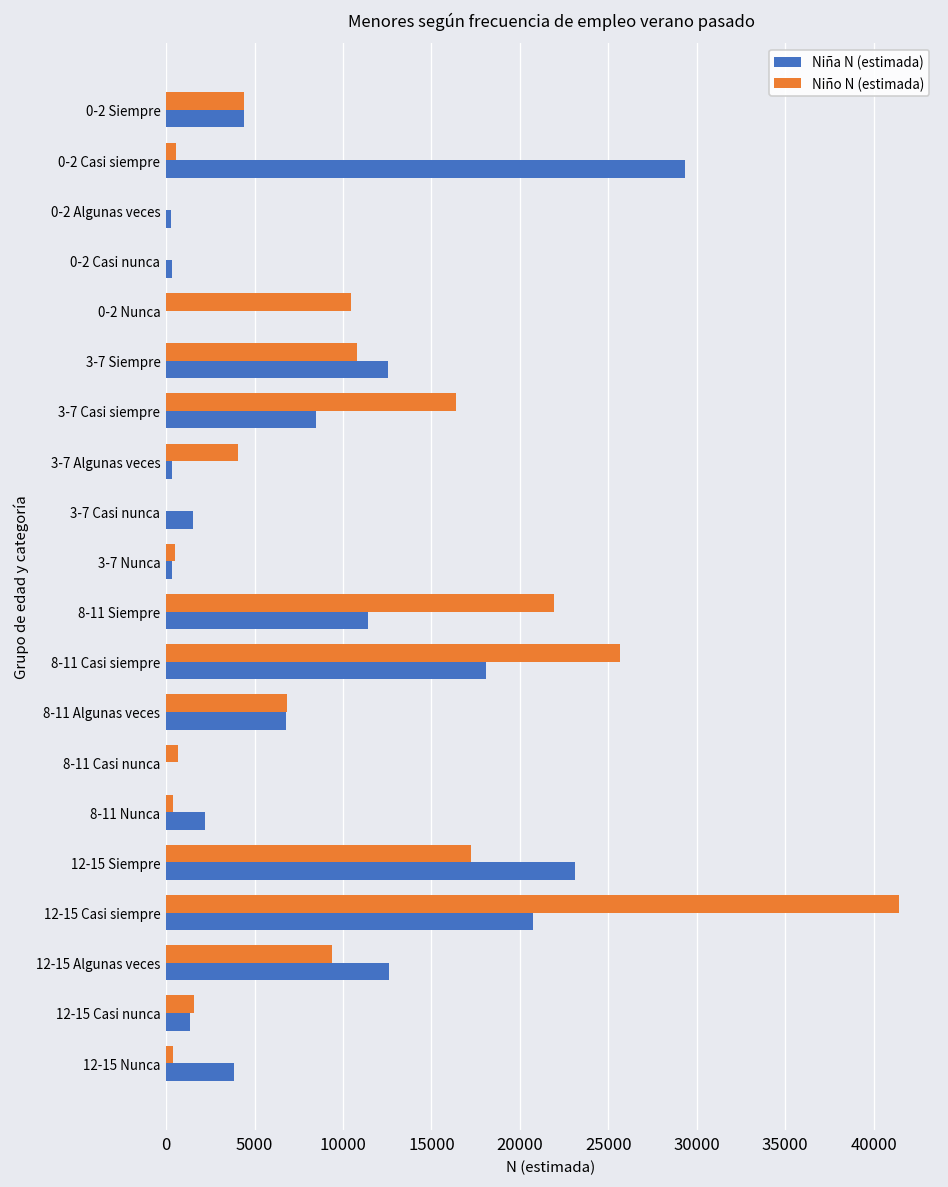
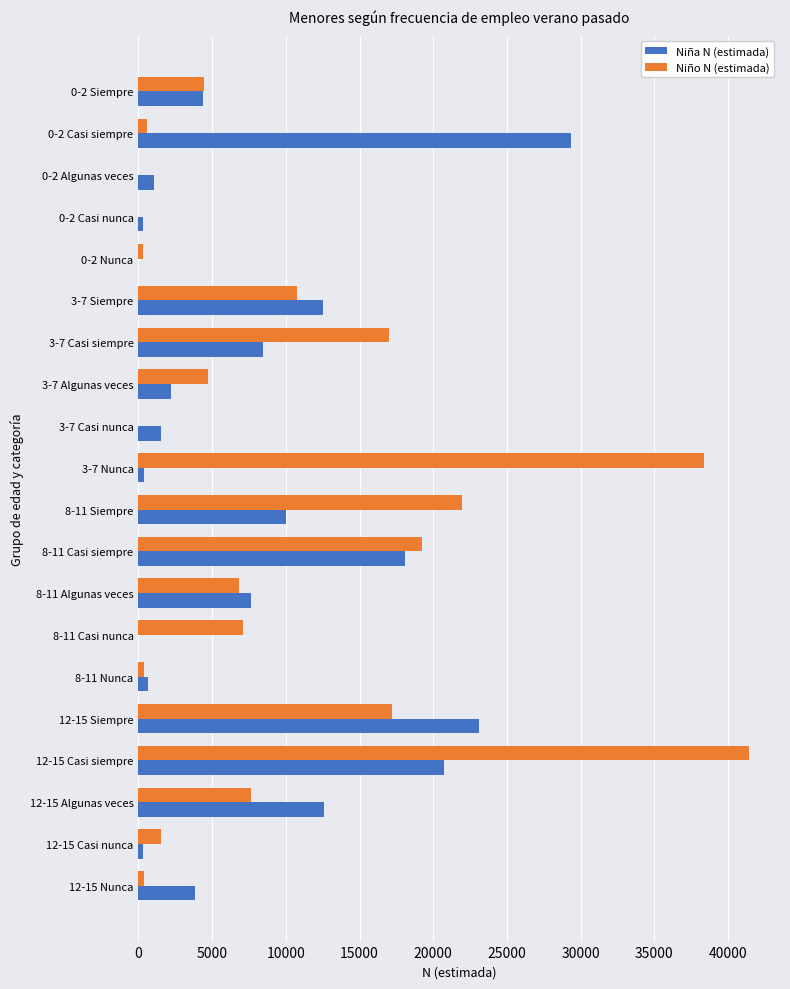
  {
    "Niña N (estimada)": {
      "0-2 Siempre": 4400,
      "0-2 Casi siempre": 29400,
-     "0-2 Algunas veces": 300,
+     "0-2 Algunas veces": 1100,
      "0-2 Casi nunca": 300,
      "0-2 Nunca": 0,
      "3-7 Siempre": 12600,
      "3-7 Casi siempre": 8500,
-     "3-7 Algunas veces": 300,
+     "3-7 Algunas veces": 2200,
      "3-7 Casi nunca": 1500,
      "3-7 Nunca": 400,
-     "8-11 Siempre": 11400,
+     "8-11 Siempre": 10000,
      "8-11 Casi siempre": 18100,
-     "8-11 Algunas veces": 6800,
+     "8-11 Algunas veces": 7600,
      "8-11 Casi nunca": 0,
-     "8-11 Nunca": 2200,
+     "8-11 Nunca": 700,
      "12-15 Siempre": 23100,
      "12-15 Casi siempre": 20800,
      "12-15 Algunas veces": 12600,
-     "12-15 Casi nunca": 1400,
+     "12-15 Casi nunca": 300,
      "12-15 Nunca": 3800
    },
    "Niño N (estimada)": {
      "0-2 Siempre": 4400,
      "0-2 Casi siempre": 600,
      "0-2 Algunas veces": 0,
      "0-2 Casi nunca": 0,
-     "0-2 Nunca": 10500,
+     "0-2 Nunca": 300,
      "3-7 Siempre": 10800,
-     "3-7 Casi siempre": 16400,
-     "3-7 Algunas veces": 4100,
+     "3-7 Casi siempre": 17000,
+     "3-7 Algunas veces": 4700,
      "3-7 Casi nunca": 0,
-     "3-7 Nunca": 500,
+     "3-7 Nunca": 38400,
      "8-11 Siempre": 22000,
-     "8-11 Casi siempre": 25600,
+     "8-11 Casi siempre": 19200,
      "8-11 Algunas veces": 6800,
-     "8-11 Casi nunca": 700,
+     "8-11 Casi nunca": 7100,
      "8-11 Nunca": 400,
      "12-15 Siempre": 17200,
      "12-15 Casi siempre": 41400,
-     "12-15 Algunas veces": 9400,
+     "12-15 Algunas veces": 7600,
      "12-15 Casi nunca": 1500,
      "12-15 Nunca": 400
    }
  }
